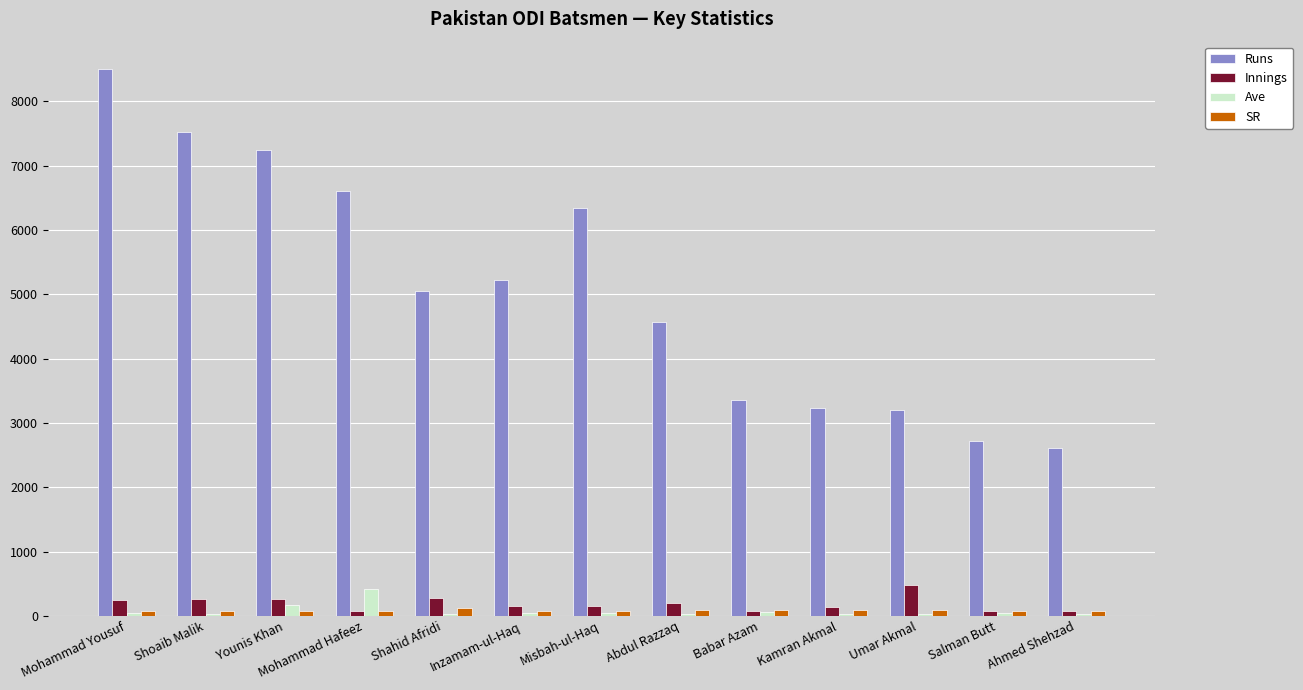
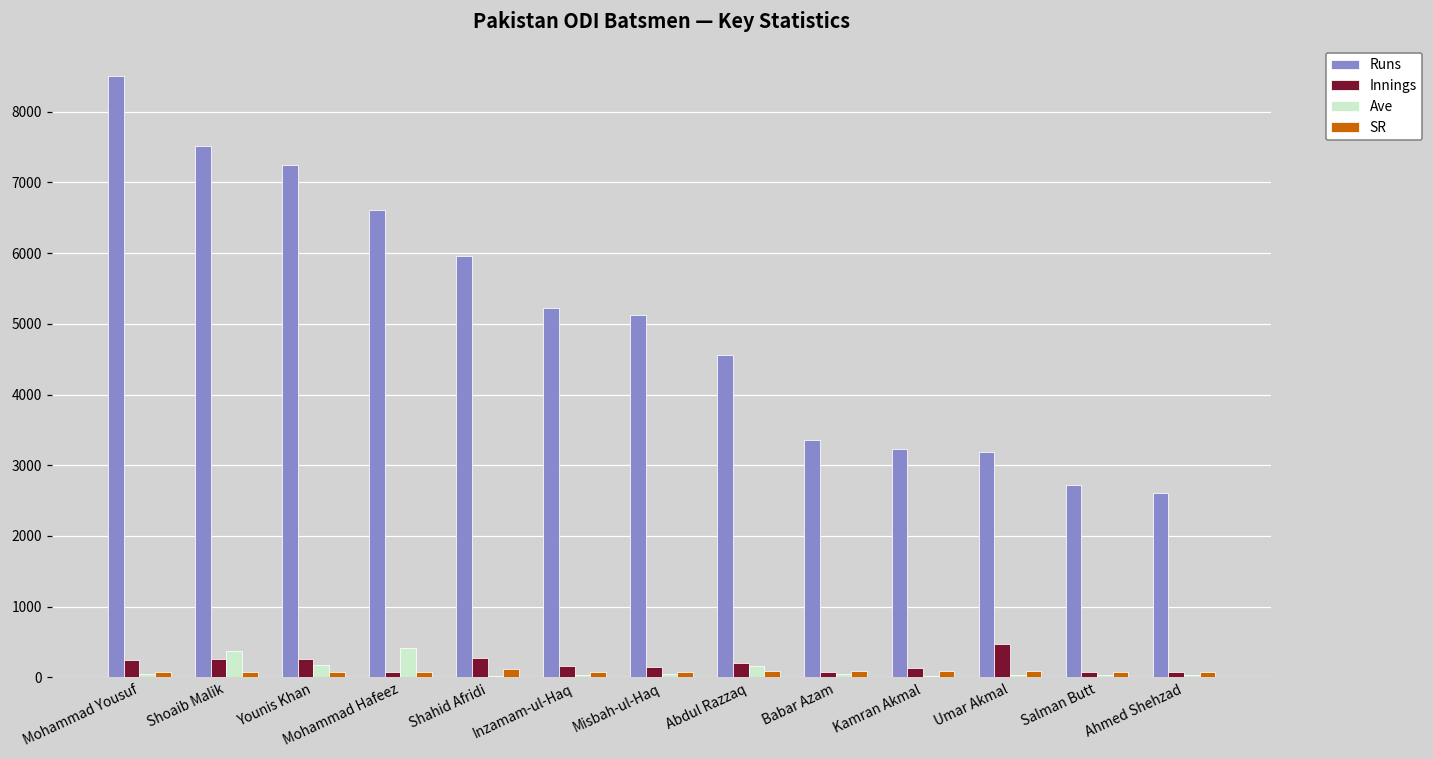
  {
    "Runs": {
      "Mohammad Yousuf": 8500,
      "Shoaib Malik": 7500,
      "Younis Khan": 7200,
      "Mohammad Hafeez": 6600,
-     "Shahid Afridi": 5100,
+     "Shahid Afridi": 6000,
      "Inzamam-ul-Haq": 5200,
-     "Misbah-ul-Haq": 6300,
+     "Misbah-ul-Haq": 5100,
      "Abdul Razzaq": 4600,
      "Babar Azam": 3400,
      "Kamran Akmal": 3200,
      "Umar Akmal": 3200,
      "Salman Butt": 2700,
      "Ahmed Shehzad": 2600
    },
    "Innings": {
      "Mohammad Yousuf": 200,
      "Shoaib Malik": 300,
      "Younis Khan": 300,
      "Mohammad Hafeez": 100,
      "Shahid Afridi": 300,
      "Inzamam-ul-Haq": 200,
      "Misbah-ul-Haq": 100,
      "Abdul Razzaq": 200,
      "Babar Azam": 100,
      "Kamran Akmal": 100,
      "Umar Akmal": 500,
      "Salman Butt": 100,
      "Ahmed Shehzad": 100
    },
    "Ave": {
      "Mohammad Yousuf": 0,
-     "Shoaib Malik": 0,
+     "Shoaib Malik": 400,
      "Younis Khan": 200,
      "Mohammad Hafeez": 400,
      "Inzamam-ul-Haq": 0,
      "Misbah-ul-Haq": 0,
-     "Abdul Razzaq": 0,
+     "Abdul Razzaq": 200,
      "Babar Azam": 100
    },
    "SR": {
      "Mohammad Yousuf": 100,
      "Shoaib Malik": 100,
      "Younis Khan": 100,
      "Mohammad Hafeez": 100,
      "Shahid Afridi": 100,
      "Inzamam-ul-Haq": 100,
      "Misbah-ul-Haq": 100,
      "Abdul Razzaq": 100,
      "Babar Azam": 100,
      "Kamran Akmal": 100,
      "Umar Akmal": 100,
      "Salman Butt": 100,
      "Ahmed Shehzad": 100
    }
  }
